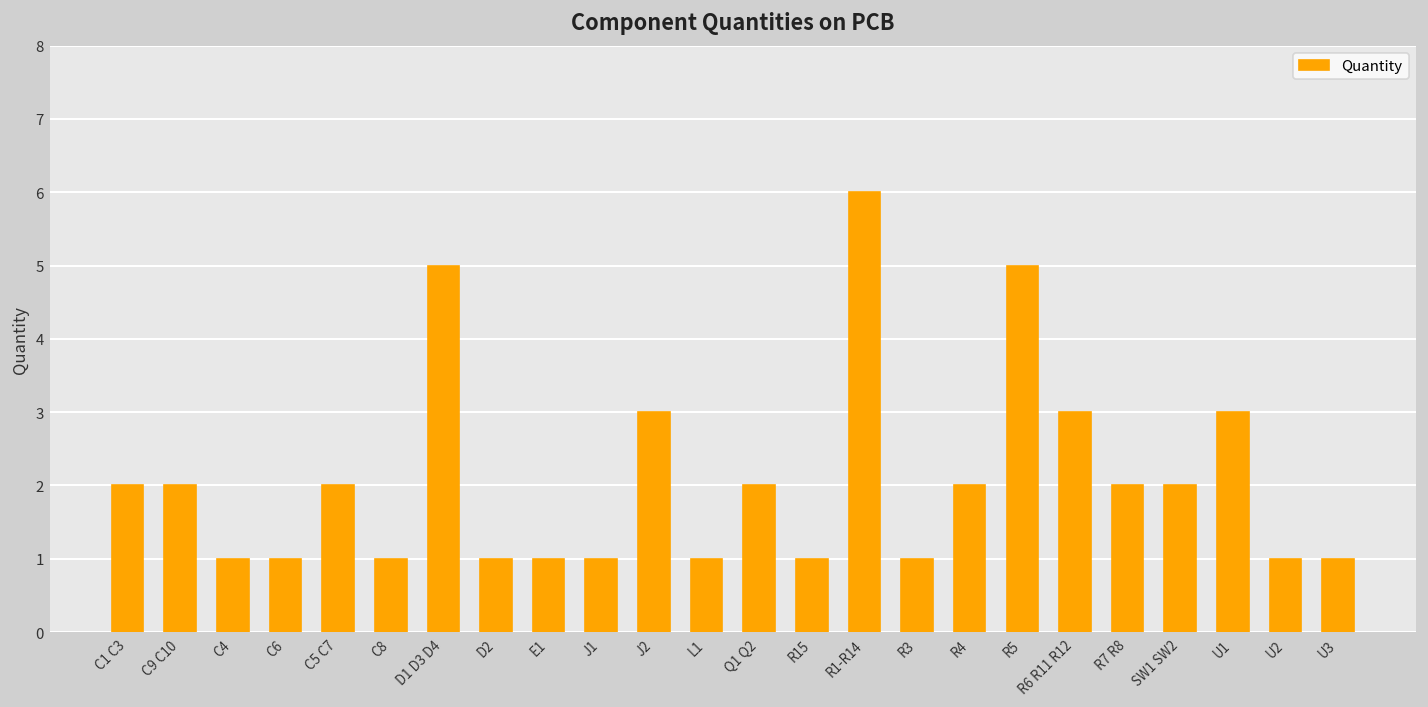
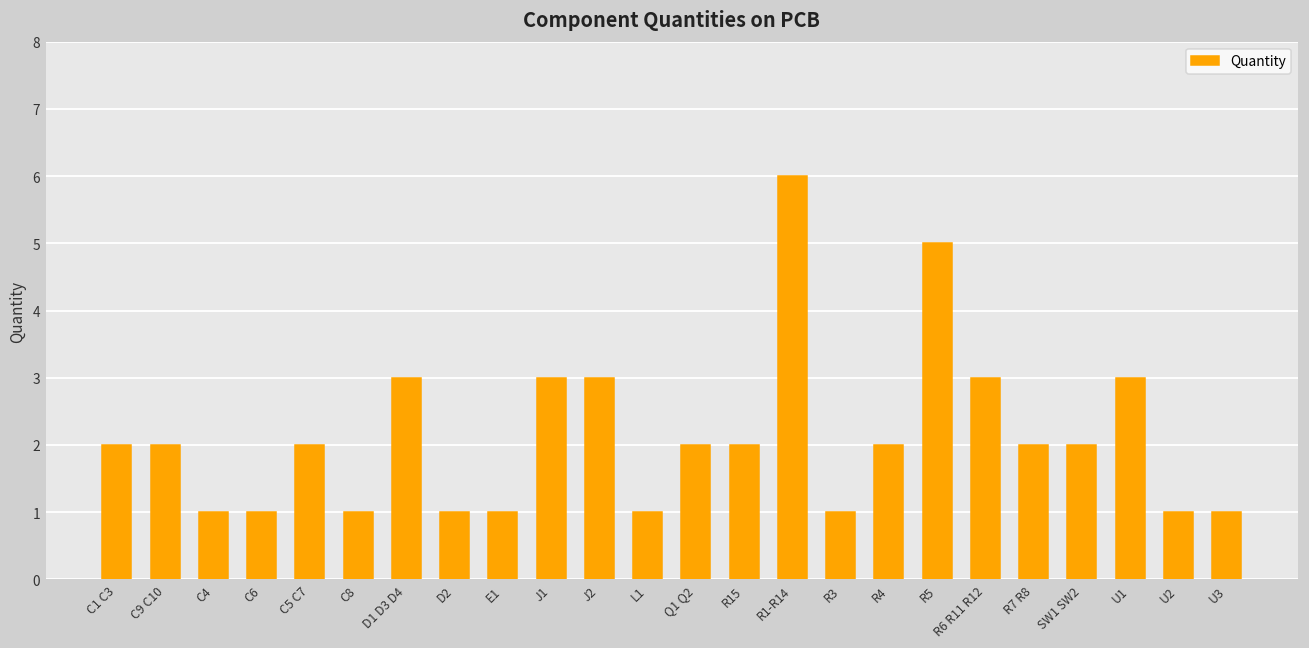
  {
    "C1 C3": 2,
    "C9 C10": 2,
    "C4": 1,
    "C6": 1,
    "C5 C7": 2,
    "C8": 1,
-   "D1 D3 D4": 5,
+   "D1 D3 D4": 3,
    "D2": 1,
    "E1": 1,
-   "J1": 1,
+   "J1": 3,
    "J2": 3,
    "L1": 1,
    "Q1 Q2": 2,
-   "R15": 1,
+   "R15": 2,
    "R1-R14": 6,
    "R3": 1,
    "R4": 2,
    "R5": 5,
    "R6 R11 R12": 3,
    "R7 R8": 2,
    "SW1 SW2": 2,
    "U1": 3,
    "U2": 1,
    "U3": 1
  }
